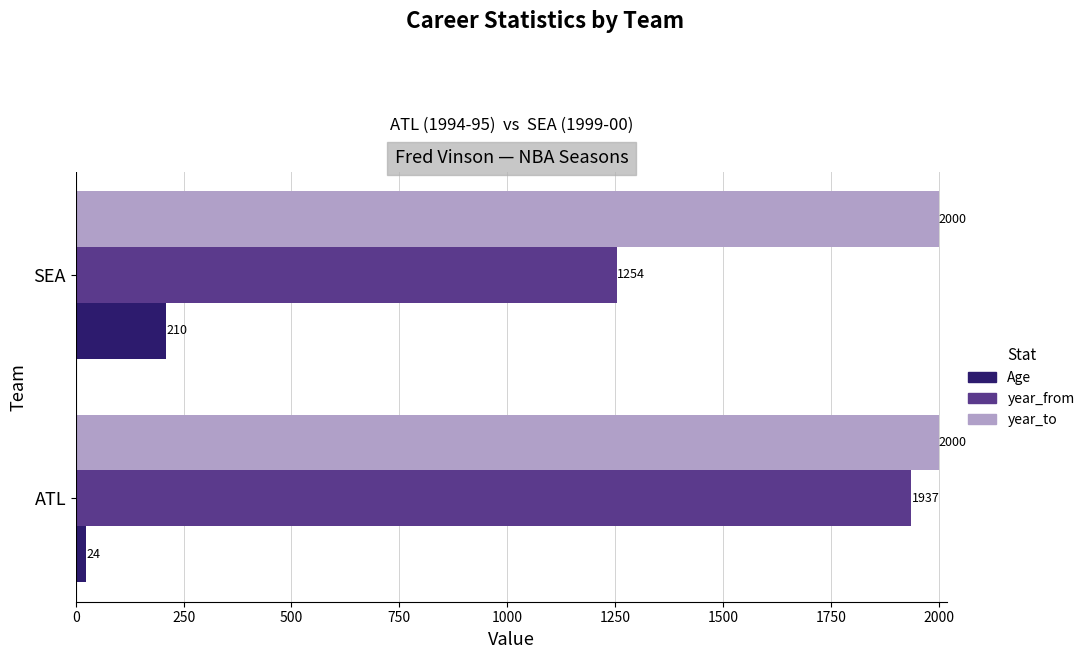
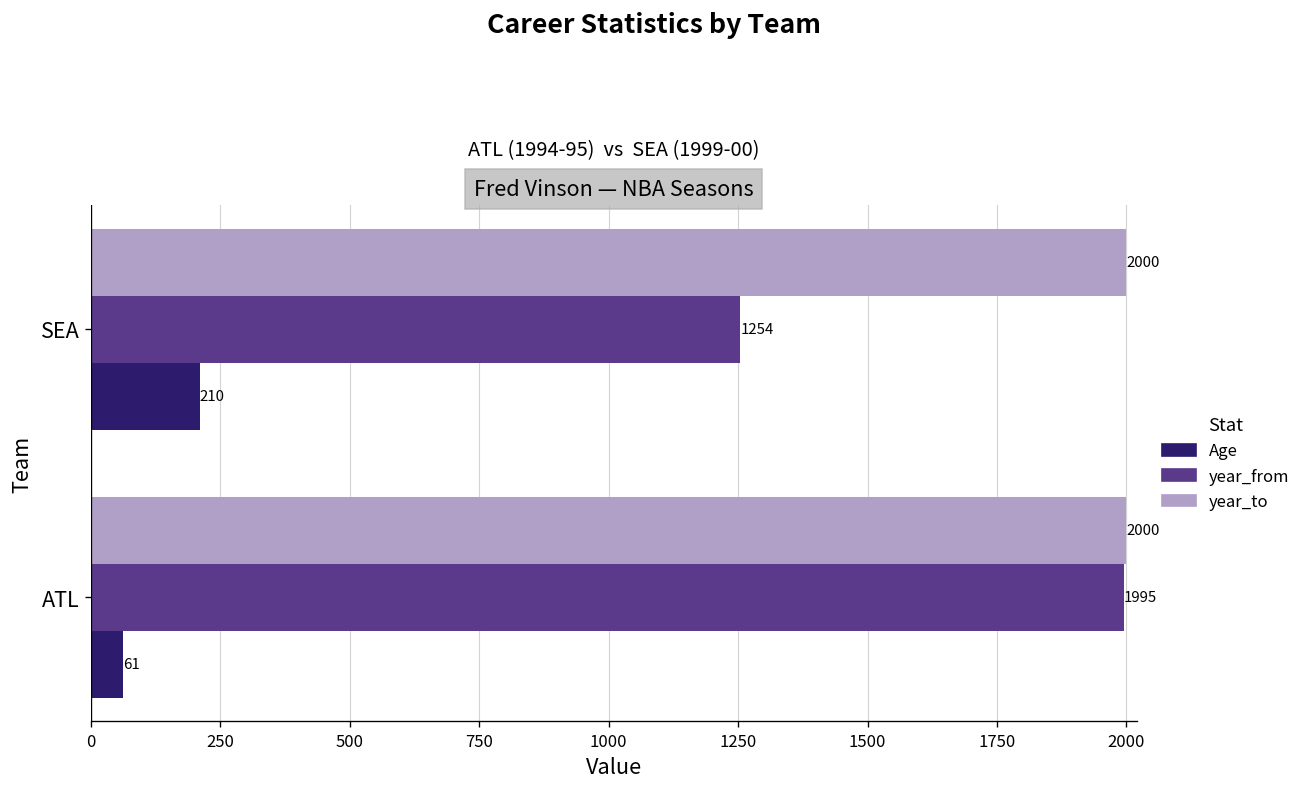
  {
    "Age": {
      "SEA": 210,
-     "ATL": 24
+     "ATL": 61
    },
    "year_from": {
      "SEA": 1254,
-     "ATL": 1937
+     "ATL": 1995
    },
    "year_to": {
      "SEA": 2000,
      "ATL": 2000
    }
  }
